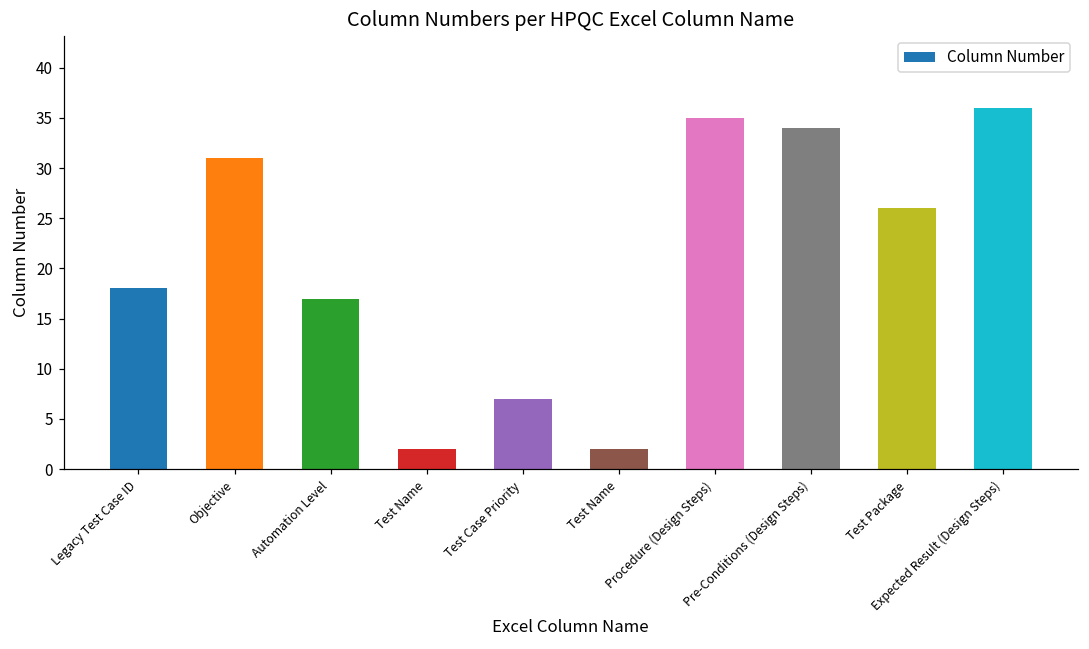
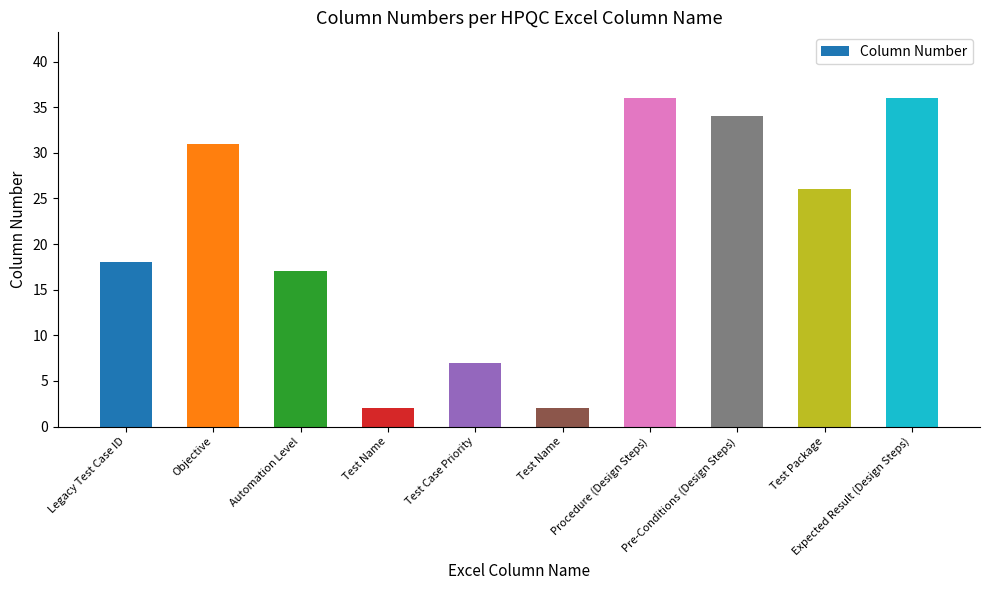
  {
    "Legacy Test Case ID": 18,
    "Objective": 31,
    "Automation Level": 17,
    "Test Case Priority": 7,
-   "Procedure (Design Steps)": 35,
+   "Procedure (Design Steps)": 36,
    "Pre-Conditions (Design Steps)": 34,
    "Test Package": 26,
    "Expected Result (Design Steps)": 36
  }
